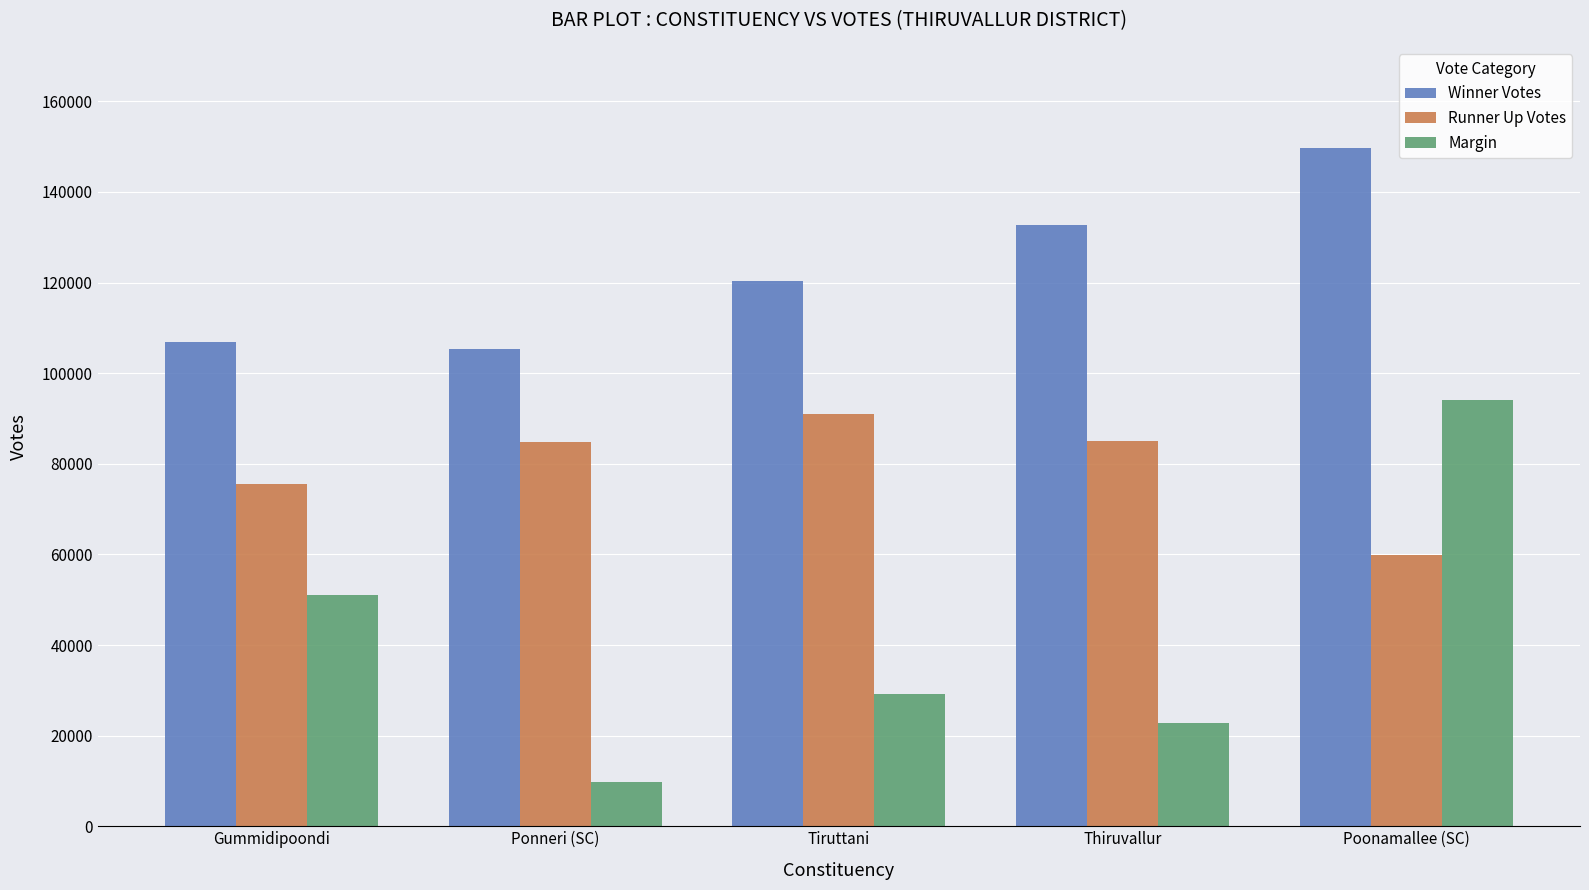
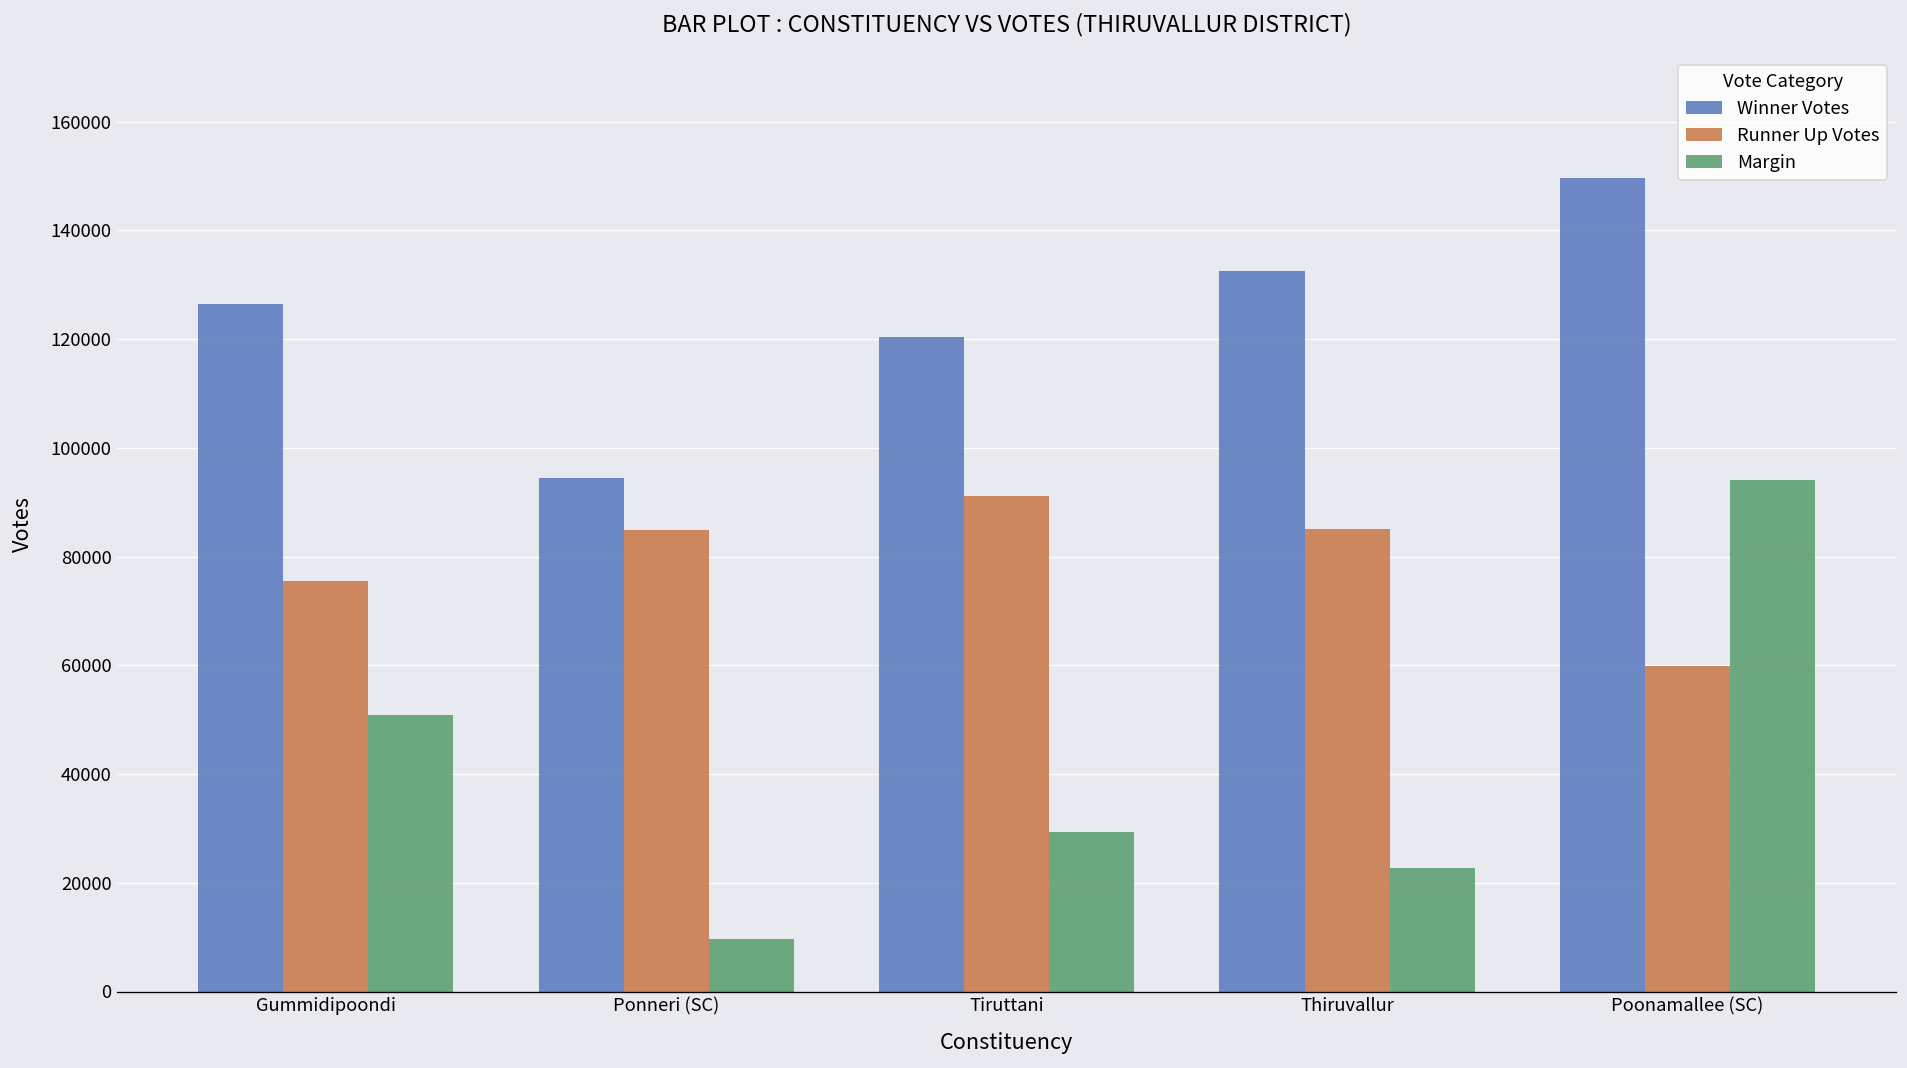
  {
    "Winner Votes": {
-     "Gummidipoondi": 107000,
-     "Ponneri (SC)": 105000,
+     "Gummidipoondi": 126000,
+     "Ponneri (SC)": 95000,
      "Tiruttani": 120000,
      "Thiruvallur": 133000,
      "Poonamallee (SC)": 150000
    },
    "Runner Up Votes": {
      "Gummidipoondi": 76000,
      "Ponneri (SC)": 85000,
      "Tiruttani": 91000,
      "Thiruvallur": 85000,
      "Poonamallee (SC)": 60000
    },
    "Margin": {
      "Gummidipoondi": 51000,
      "Ponneri (SC)": 10000,
      "Tiruttani": 29000,
      "Thiruvallur": 23000,
      "Poonamallee (SC)": 94000
    }
  }
